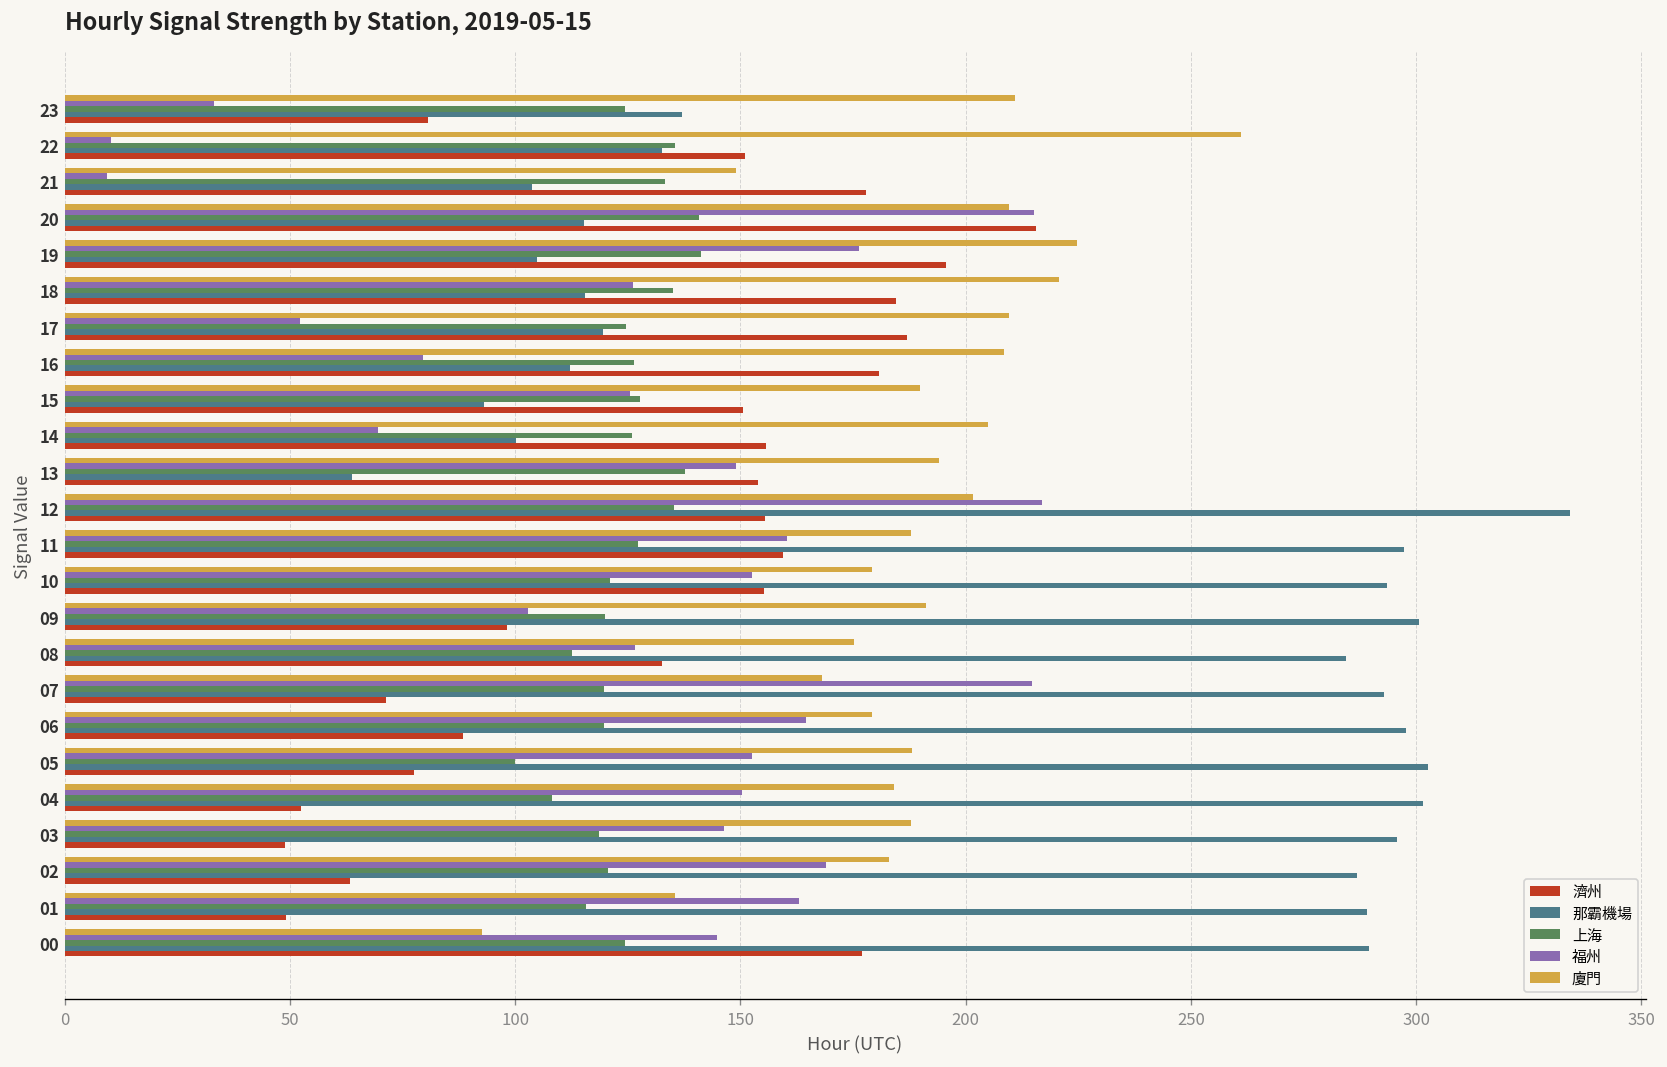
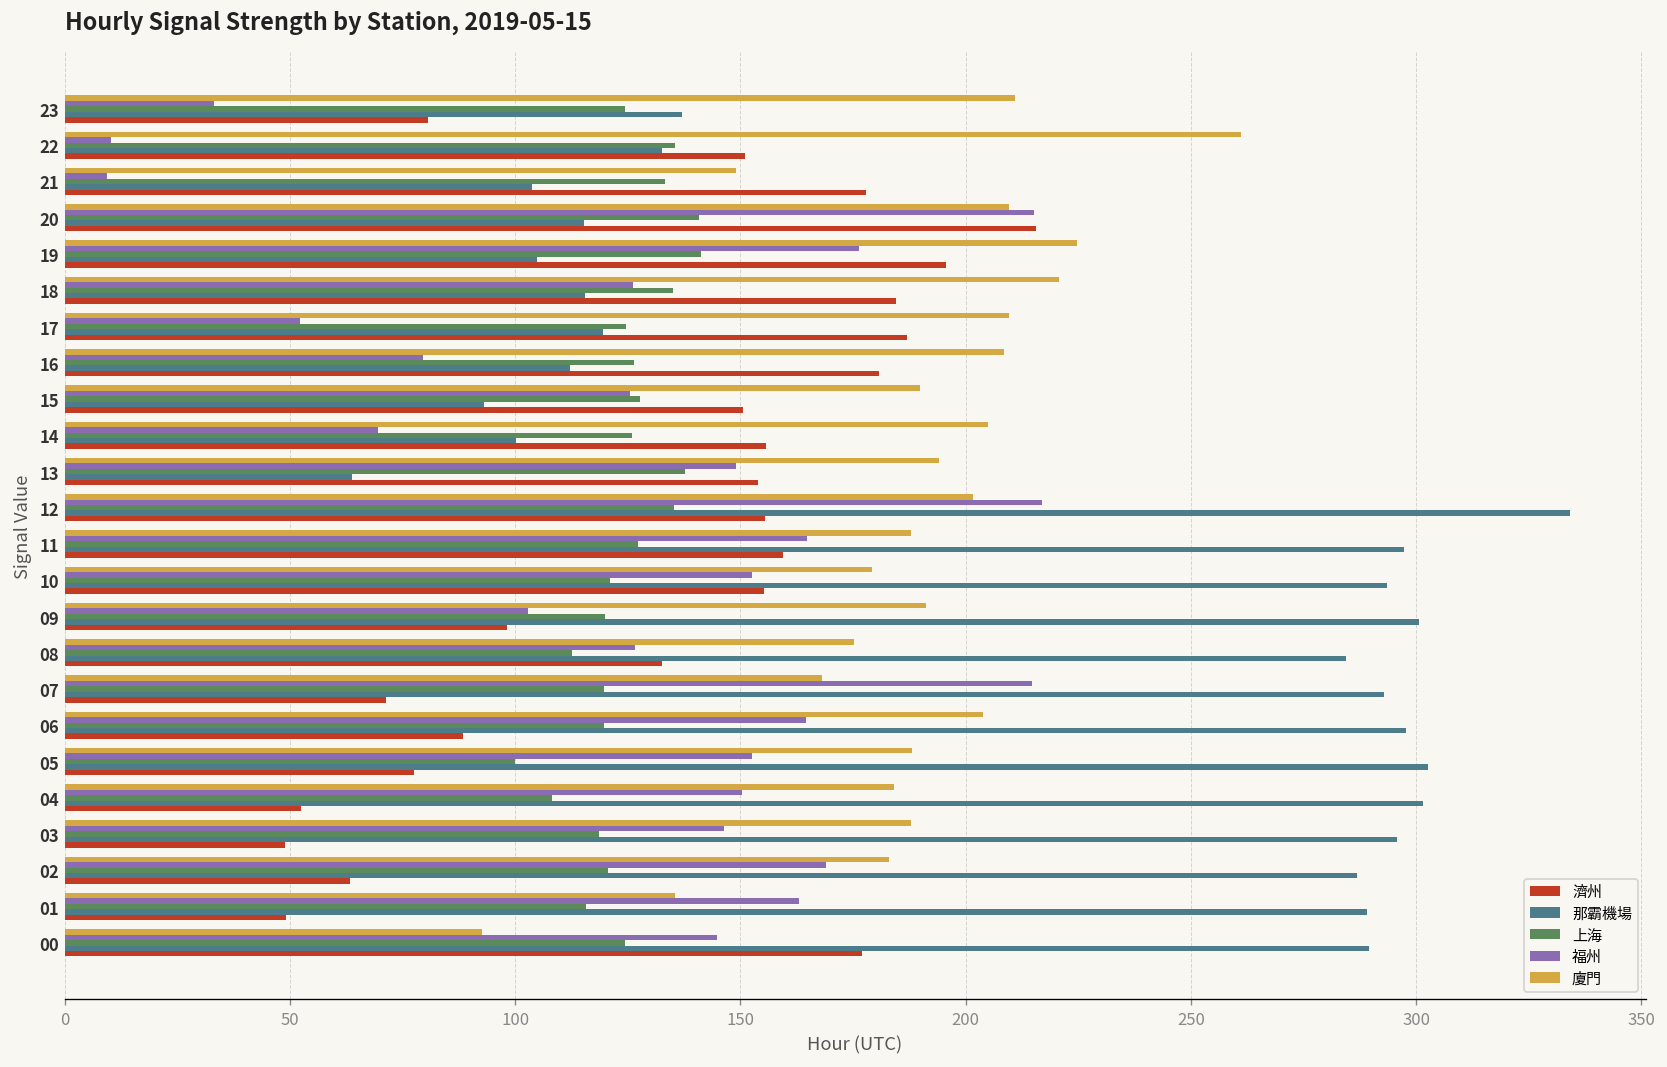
  {
    "濟州": {
      "23": 81,
      "22": 151,
      "21": 178,
      "20": 216,
      "19": 196,
      "18": 184,
      "17": 187,
      "16": 181,
      "15": 151,
      "14": 156,
      "13": 154,
      "12": 155,
      "11": 159,
      "10": 155,
      "09": 98,
      "08": 133,
      "07": 71,
      "06": 88,
      "05": 78,
      "04": 53,
      "03": 49,
      "02": 63,
      "01": 49,
      "00": 177
    },
    "福州": {
      "23": 33,
      "22": 10,
      "21": 9,
      "20": 215,
      "19": 176,
      "18": 126,
      "17": 52,
      "16": 79,
      "15": 126,
      "14": 70,
      "13": 149,
      "12": 217,
-     "11": 160,
+     "11": 165,
      "10": 153,
      "09": 103,
      "08": 126,
      "07": 215,
      "06": 165,
      "05": 153,
      "04": 150,
      "03": 146,
      "02": 169,
      "01": 163,
      "00": 145
    },
    "廈門": {
      "23": 211,
      "22": 261,
      "21": 149,
      "20": 210,
      "19": 225,
      "18": 221,
      "17": 210,
      "16": 209,
      "15": 190,
      "14": 205,
      "13": 194,
      "12": 202,
      "11": 188,
      "10": 179,
      "09": 191,
      "08": 175,
      "07": 168,
-     "06": 179,
+     "06": 204,
      "05": 188,
      "04": 184,
      "03": 188,
      "02": 183,
      "01": 135,
      "00": 93
    }
  }
